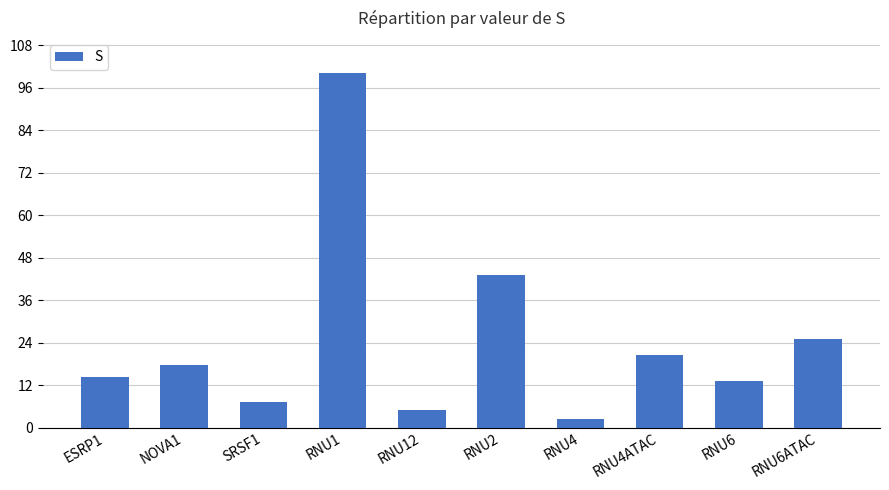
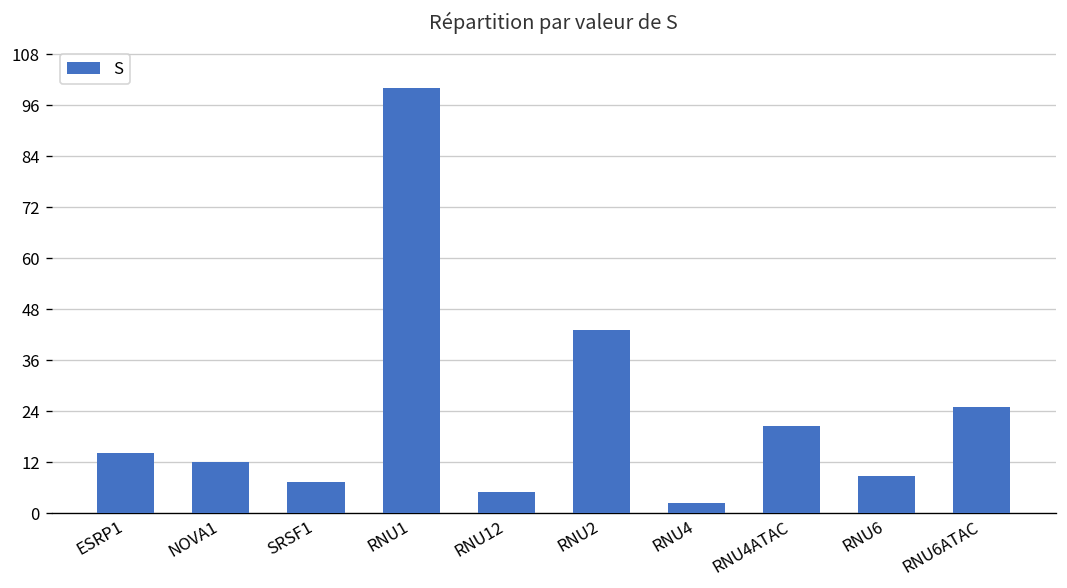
  {
    "ESRP1": 14,
-   "NOVA1": 18,
+   "NOVA1": 12,
    "SRSF1": 7,
    "RNU1": 100,
    "RNU12": 5,
    "RNU2": 43,
    "RNU4": 2,
    "RNU4ATAC": 21,
-   "RNU6": 13,
+   "RNU6": 9,
    "RNU6ATAC": 25
  }
